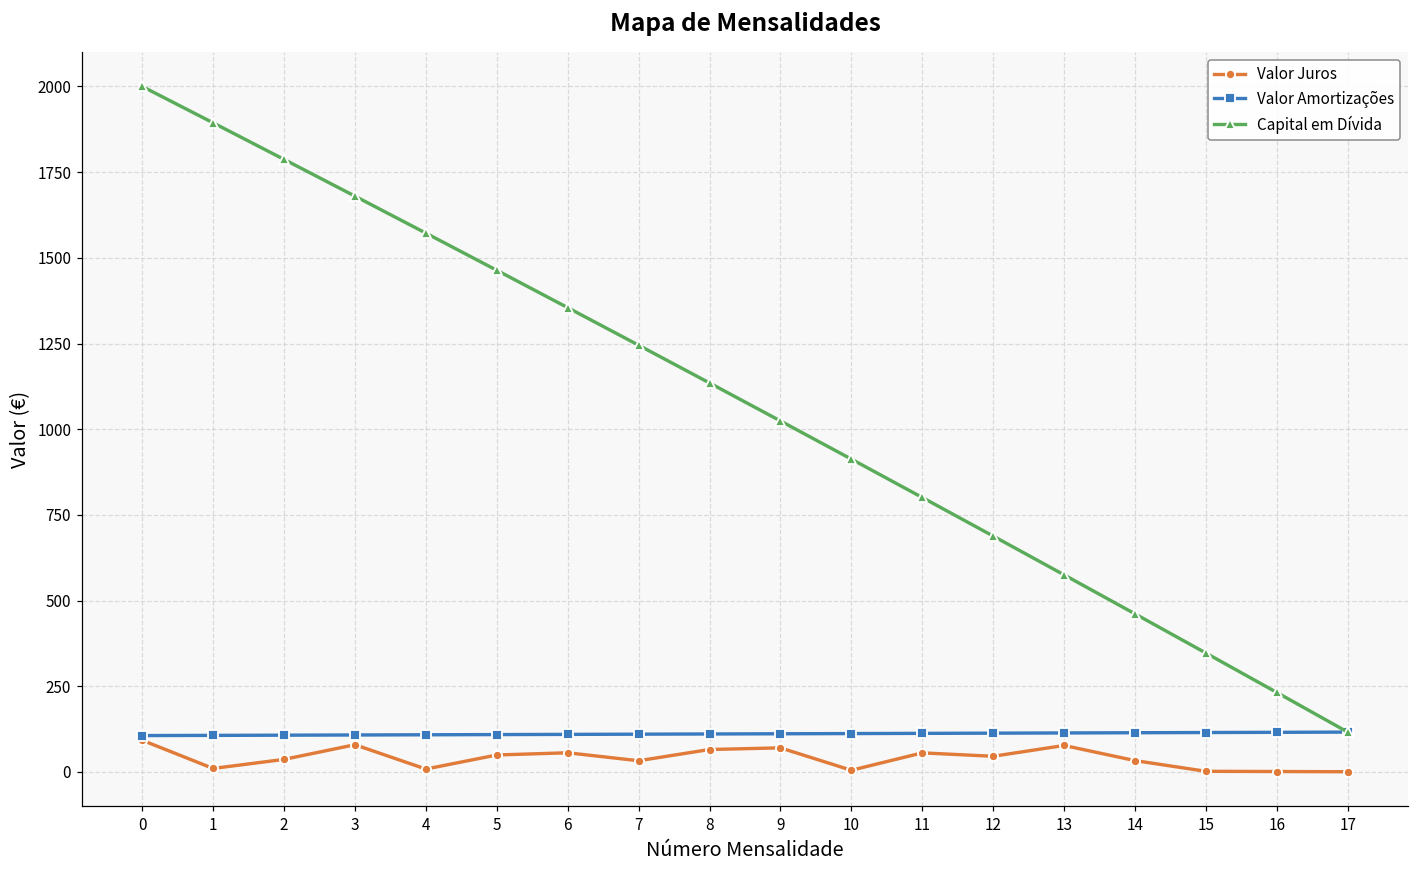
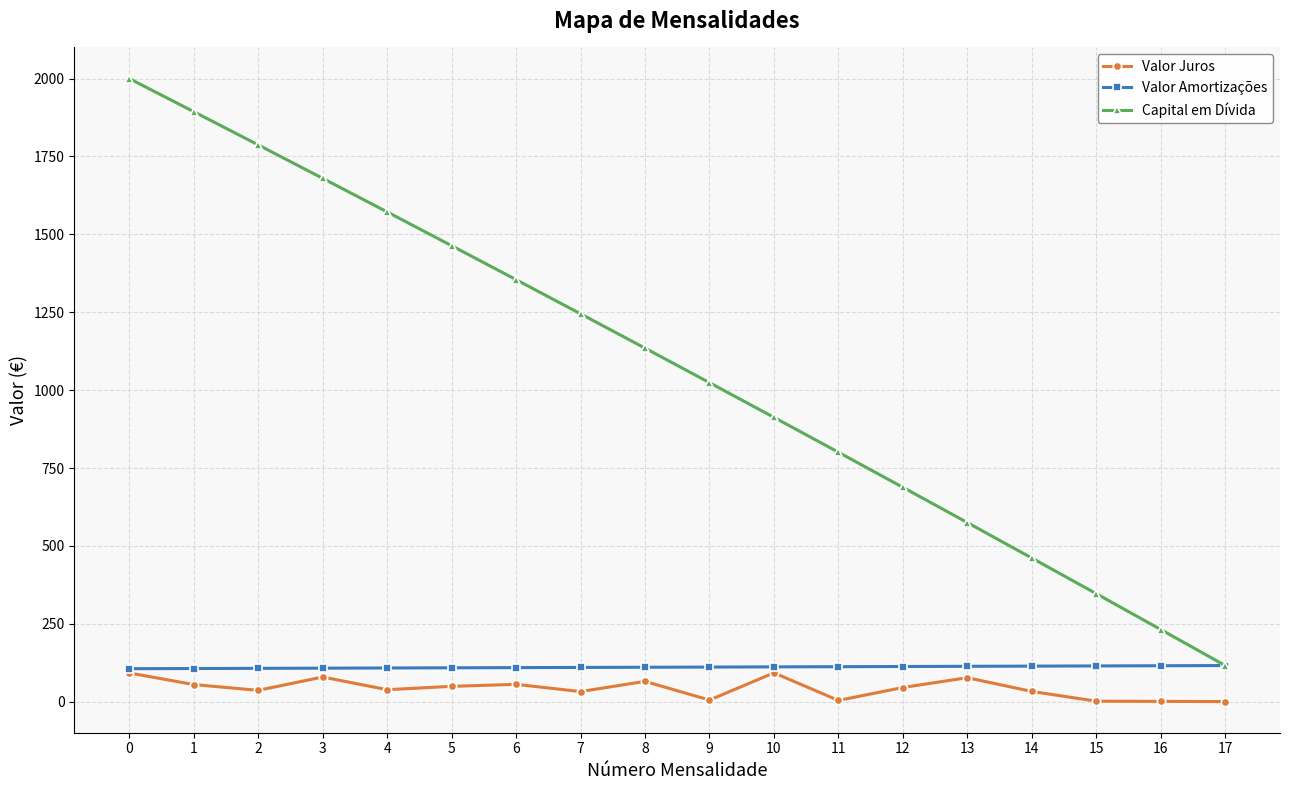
  {
    "Valor Juros": {
      "0": 90,
-     "1": 10,
+     "1": 60,
      "2": 40,
      "3": 80,
-     "4": 10,
+     "4": 40,
      "5": 50,
      "6": 60,
      "7": 30,
      "8": 70,
-     "9": 70,
-     "10": 0,
-     "11": 60,
+     "9": 10,
+     "10": 90,
+     "11": 0,
      "12": 50,
      "13": 80,
      "14": 30,
      "15": 0,
      "16": 0,
      "17": 0
    },
    "Valor Amortizações": {
      "0": 110,
      "1": 110,
      "2": 110,
      "3": 110,
      "4": 110,
      "5": 110,
      "6": 110,
      "7": 110,
      "8": 110,
      "9": 110,
      "10": 110,
      "11": 110,
      "12": 110,
      "13": 110,
      "14": 110,
      "15": 120,
      "16": 120
    },
    "Capital em Dívida": {
      "0": 2000,
      "1": 1890,
      "2": 1790,
      "3": 1680,
      "4": 1570,
      "5": 1460,
      "6": 1350,
      "7": 1250,
      "8": 1130,
      "9": 1020,
      "10": 910,
      "11": 800,
      "12": 690,
      "13": 580,
      "14": 460,
      "15": 350,
      "16": 230
    }
  }
